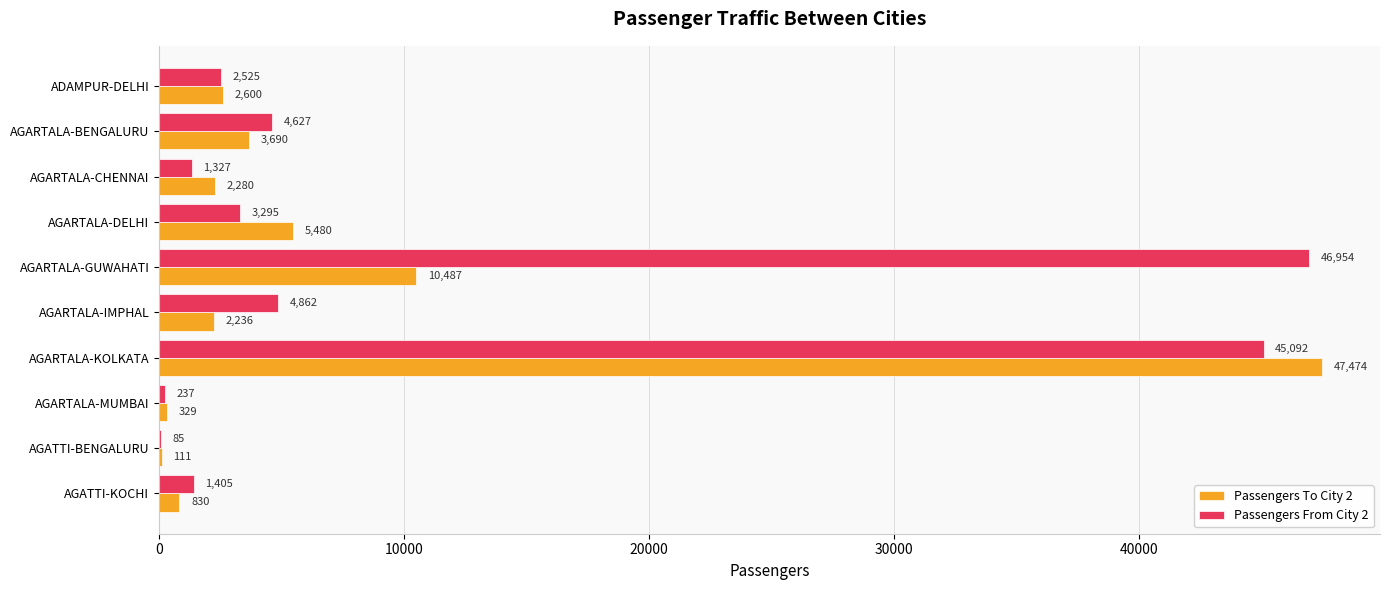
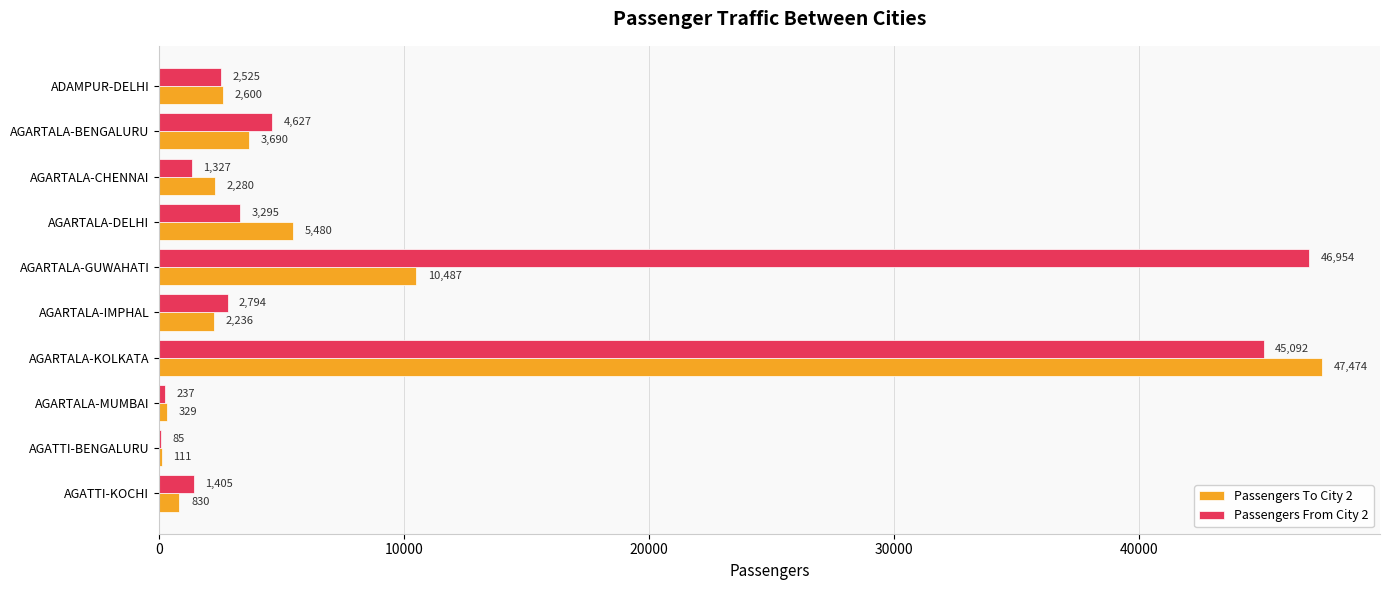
  {
    "Passengers To City 2": {
      "ADAMPUR-DELHI": "2,600",
      "AGARTALA-BENGALURU": "3,690",
      "AGARTALA-CHENNAI": "2,280",
      "AGARTALA-DELHI": "5,480",
      "AGARTALA-GUWAHATI": "10,487",
      "AGARTALA-IMPHAL": "2,236",
      "AGARTALA-KOLKATA": "47,474",
      "AGARTALA-MUMBAI": "329",
      "AGATTI-BENGALURU": "111",
      "AGATTI-KOCHI": "830"
    },
    "Passengers From City 2": {
      "ADAMPUR-DELHI": "2,525",
      "AGARTALA-BENGALURU": "4,627",
      "AGARTALA-CHENNAI": "1,327",
      "AGARTALA-DELHI": "3,295",
      "AGARTALA-GUWAHATI": "46,954",
-     "AGARTALA-IMPHAL": "4,862",
+     "AGARTALA-IMPHAL": "2,794",
      "AGARTALA-KOLKATA": "45,092",
      "AGARTALA-MUMBAI": "237",
      "AGATTI-BENGALURU": "85",
      "AGATTI-KOCHI": "1,405"
    }
  }
